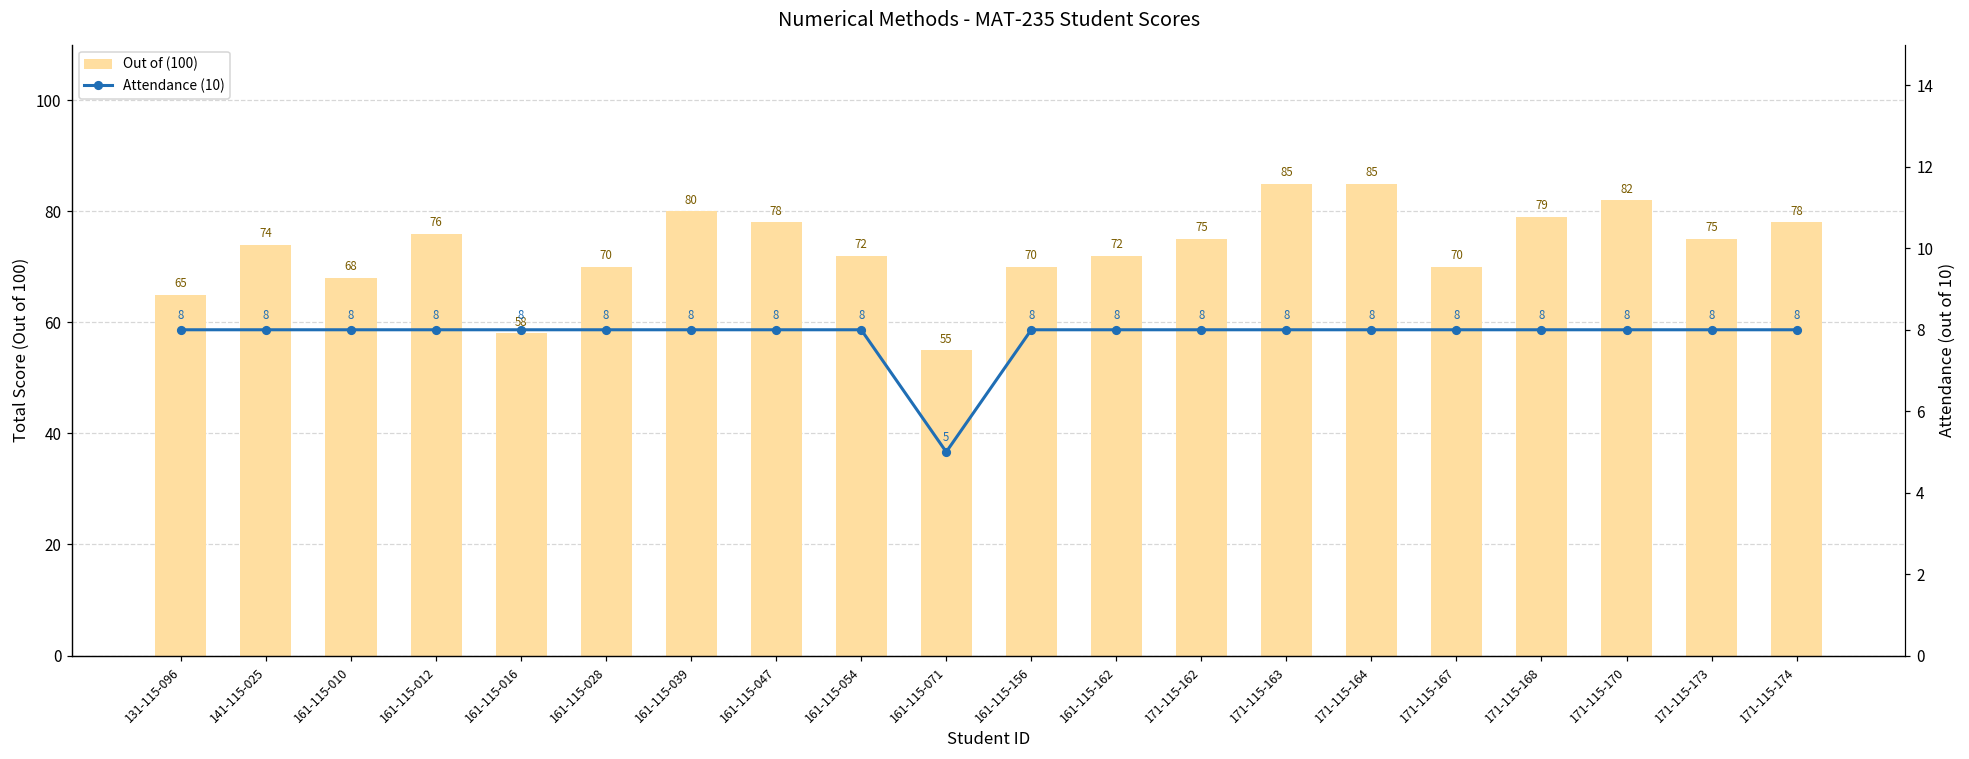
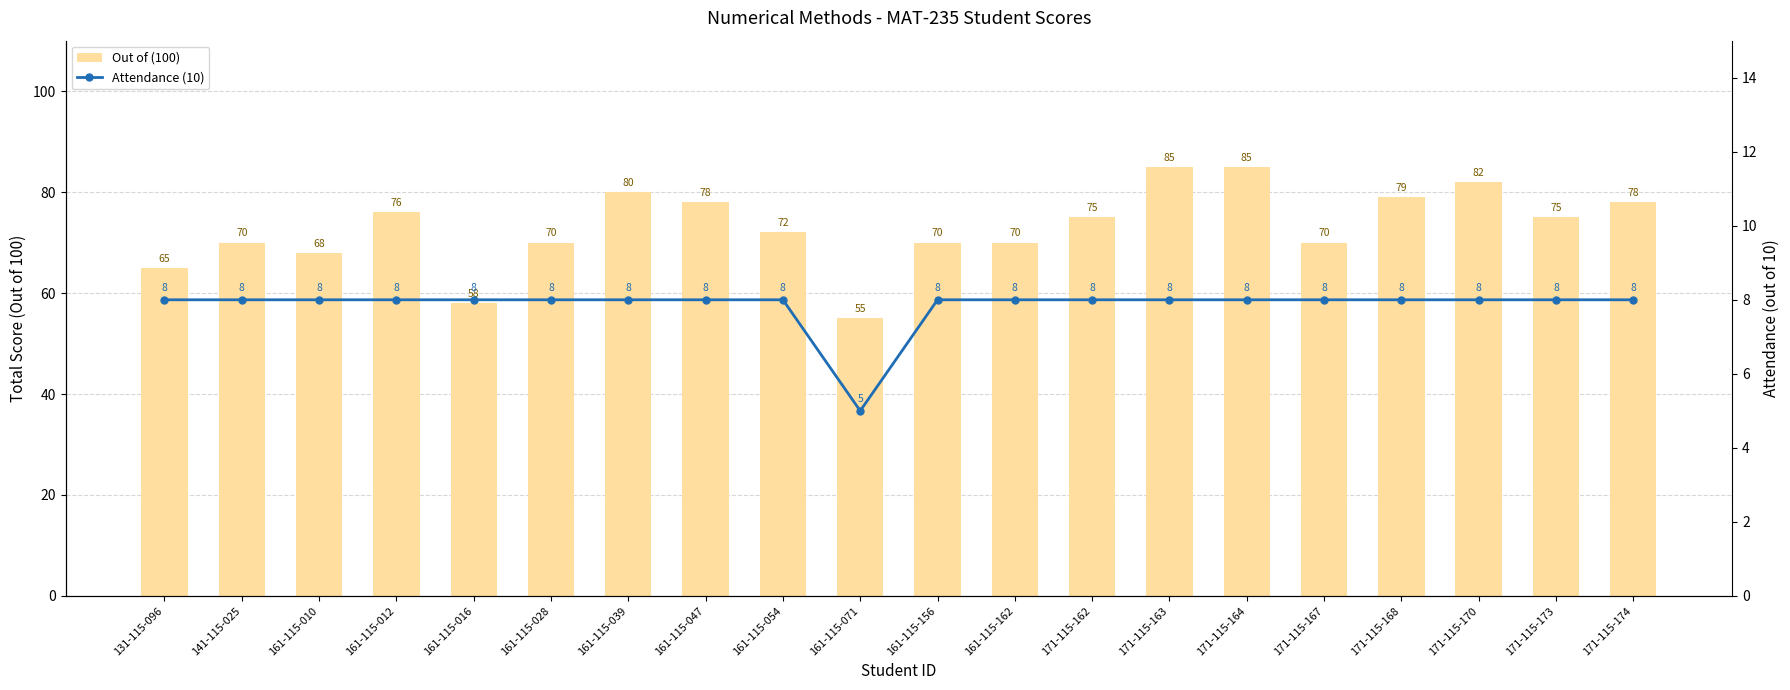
  {
    "Out of (100)": {
      "131-115-096": 65,
-     "141-115-025": 74,
+     "141-115-025": 70,
      "161-115-010": 68,
      "161-115-012": 76,
      "161-115-028": 70,
      "161-115-039": 80,
      "161-115-047": 78,
      "161-115-054": 72,
      "161-115-071": 55,
      "161-115-156": 70,
-     "161-115-162": 72,
+     "161-115-162": 70,
      "171-115-162": 75,
      "171-115-163": 85,
      "171-115-164": 85,
      "171-115-167": 70,
      "171-115-168": 79,
      "171-115-170": 82,
      "171-115-173": 75,
      "171-115-174": 78
    },
    "Attendance (10)": {
      "131-115-096": 8,
      "141-115-025": 8,
      "161-115-010": 8,
      "161-115-012": 8,
      "161-115-028": 8,
      "161-115-039": 8,
      "161-115-047": 8,
      "161-115-054": 8,
      "161-115-071": 5,
      "161-115-156": 8,
      "161-115-162": 8,
      "171-115-162": 8,
      "171-115-163": 8,
      "171-115-164": 8,
      "171-115-167": 8,
      "171-115-168": 8,
      "171-115-170": 8,
      "171-115-173": 8,
      "171-115-174": 8
    }
  }
